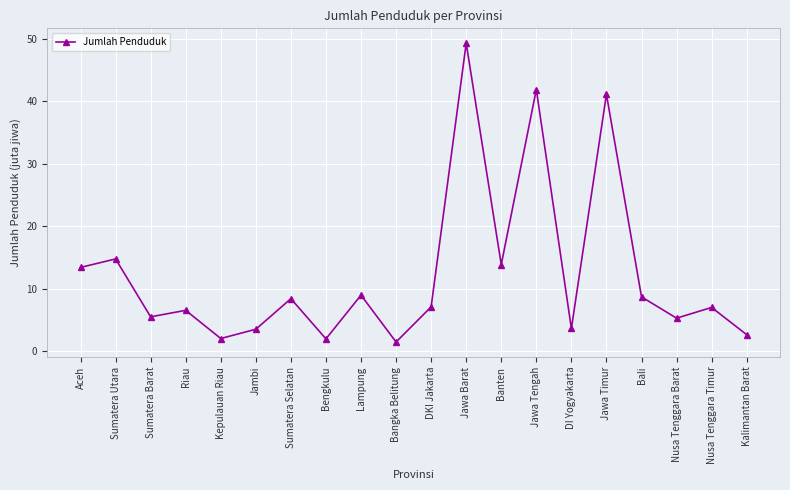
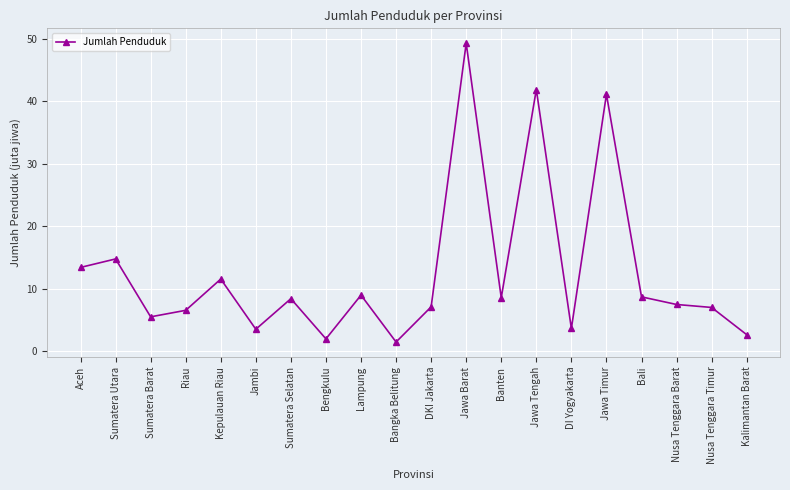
  {
    "Aceh": 13,
    "Sumatera Utara": 15,
    "Sumatera Barat": 6,
    "Riau": 7,
-   "Kepulauan Riau": 2,
+   "Kepulauan Riau": 12,
    "Jambi": 4,
    "Sumatera Selatan": 8,
    "Bengkulu": 2,
    "Lampung": 9,
    "Bangka Belitung": 2,
    "DKI Jakarta": 7,
    "Jawa Barat": 49,
-   "Banten": 14,
+   "Banten": 9,
    "Jawa Tengah": 42,
    "DI Yogyakarta": 4,
    "Jawa Timur": 41,
    "Bali": 9,
-   "Nusa Tenggara Barat": 5,
+   "Nusa Tenggara Barat": 8,
    "Nusa Tenggara Timur": 7,
    "Kalimantan Barat": 3
  }
